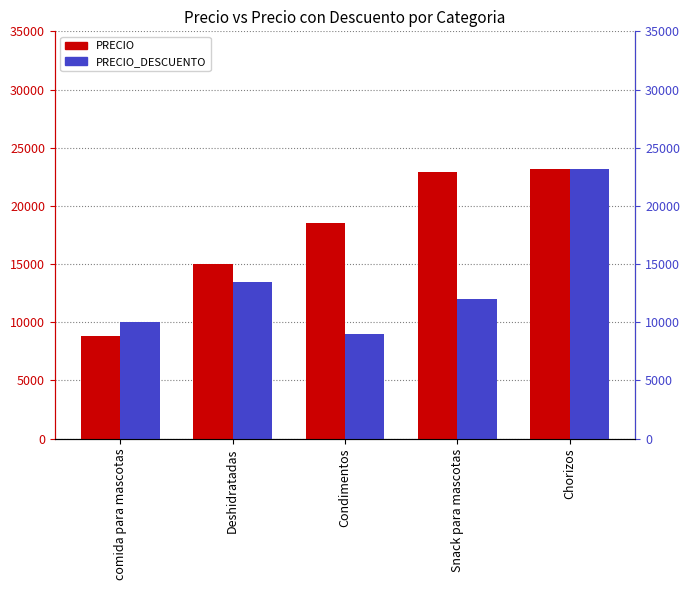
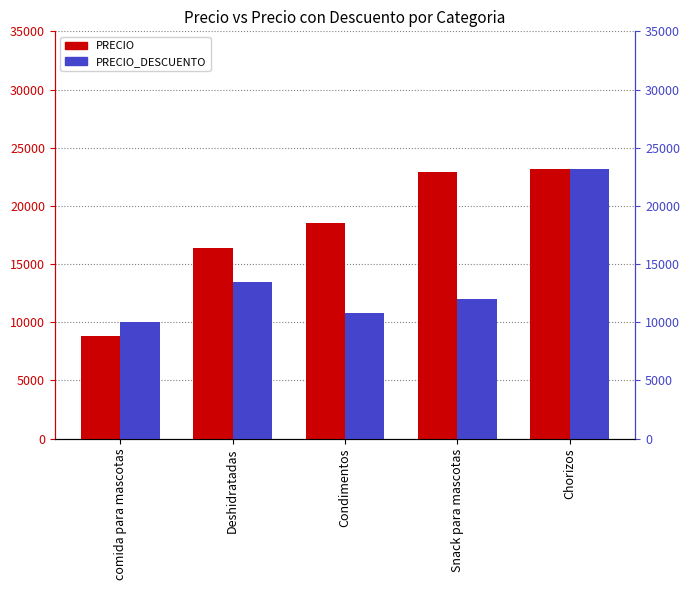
  {
    "PRECIO": {
      "comida para mascotas": 8800,
-     "Deshidratadas": 15000,
+     "Deshidratadas": 16400,
      "Condimentos": 18500,
      "Snack para mascotas": 22900,
      "Chorizos": 23200
    },
    "PRECIO_DESCUENTO": {
      "comida para mascotas": 10000,
      "Deshidratadas": 13500,
-     "Condimentos": 9000,
+     "Condimentos": 10800,
      "Snack para mascotas": 12000,
      "Chorizos": 23200
    }
  }
